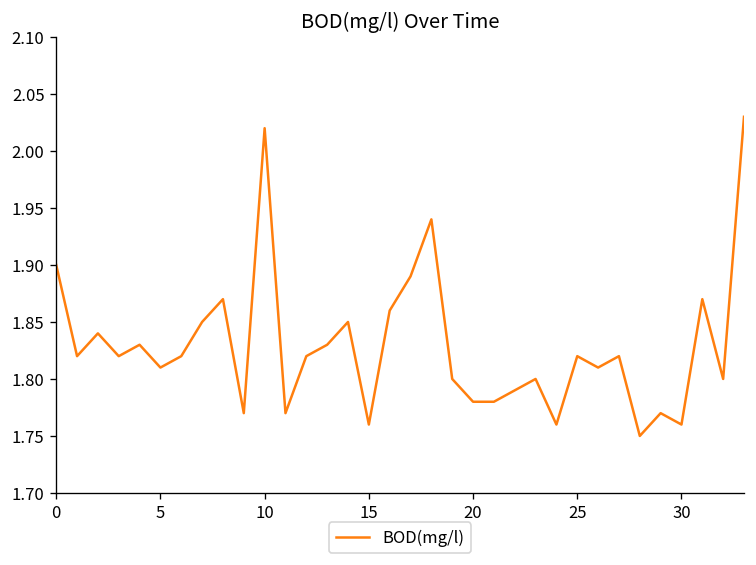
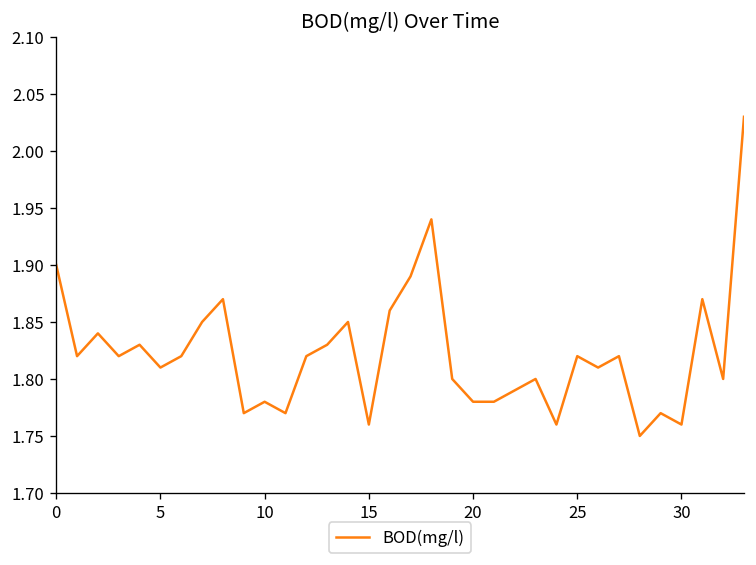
  {
    "0": 1.90,
    "5": 1.81,
-   "10": 2.02,
+   "10": 1.78,
    "15": 1.76,
    "20": 1.78,
    "25": 1.82,
    "30": 1.76
  }
